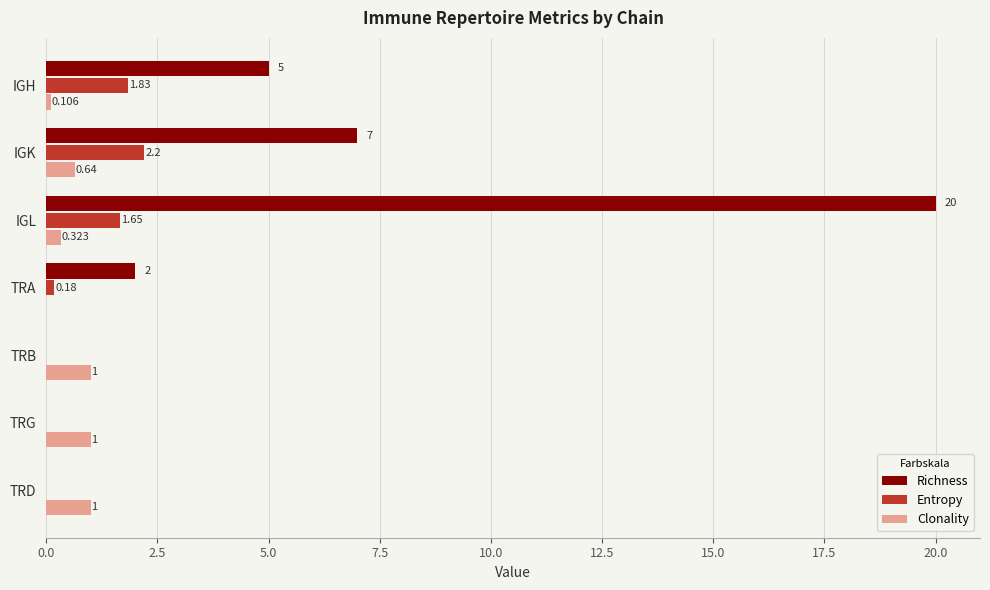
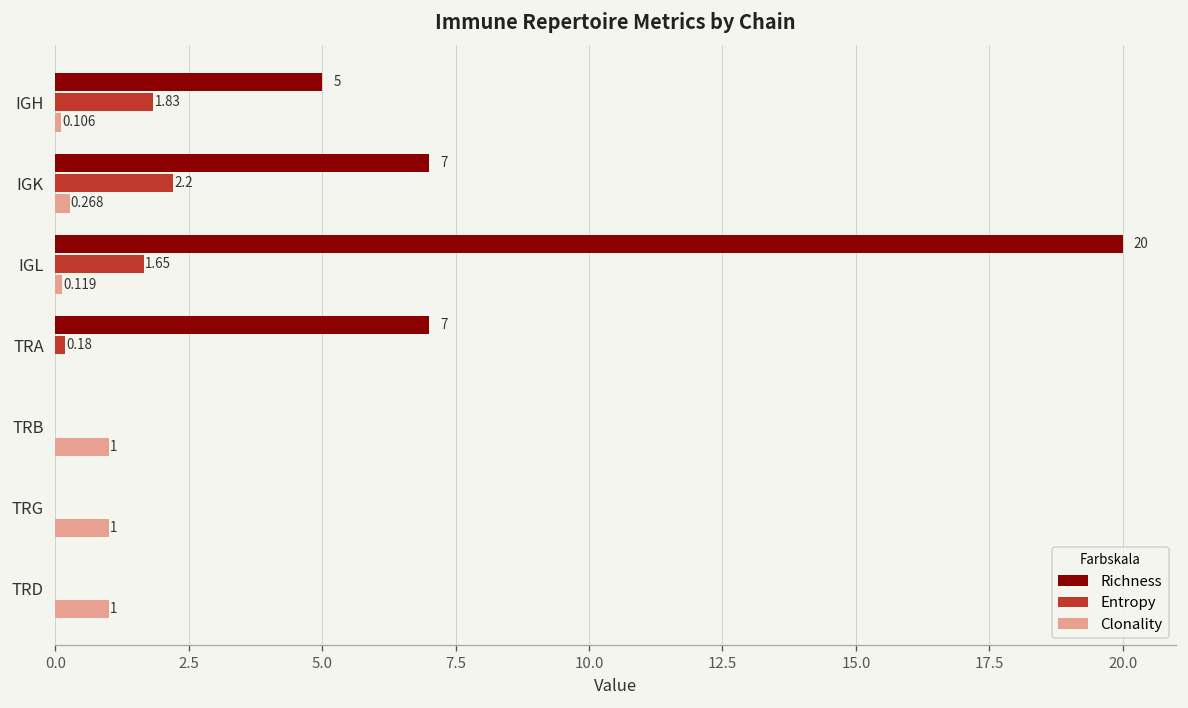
  {
    "Richness": {
      "IGH": 5,
      "IGK": 7,
      "IGL": 20,
-     "TRA": 2
+     "TRA": 7
    },
    "Entropy": {
      "IGH": 1.83,
      "IGK": 2.2,
      "IGL": 1.65,
      "TRA": 0.18
    },
    "Clonality": {
      "IGH": 0.106,
-     "IGK": 0.64,
-     "IGL": 0.323,
+     "IGK": 0.268,
+     "IGL": 0.119,
      "TRB": 1,
      "TRG": 1,
      "TRD": 1
    }
  }
